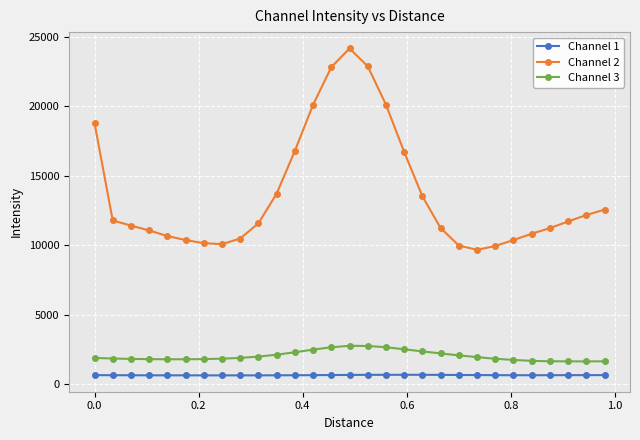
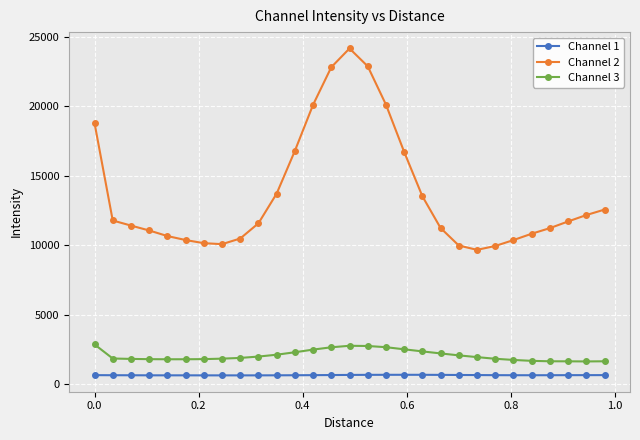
  {
    "Channel 1": {
      "0.0": 700
    },
    "Channel 2": {
      "0.0": 18800
    },
    "Channel 3": {
-     "0.0": 1900
+     "0.0": 2900
    }
  }
